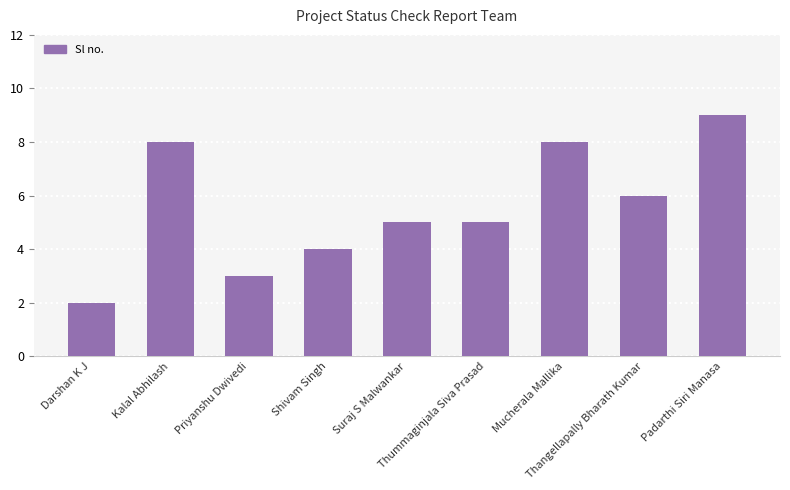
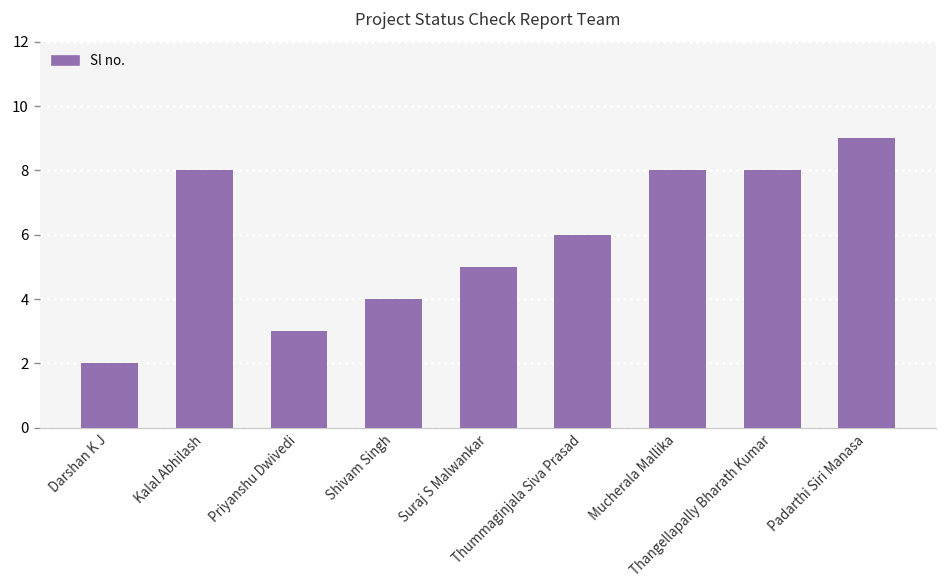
  {
    "Darshan K J": 2,
    "Kalal Abhilash": 8,
    "Priyanshu Dwivedi": 3,
    "Shivam Singh": 4,
    "Suraj S Malwankar": 5,
-   "Thummaginjala Siva Prasad": 5,
+   "Thummaginjala Siva Prasad": 6,
    "Mucherala Mallika": 8,
-   "Thangellapally Bharath Kumar": 6,
+   "Thangellapally Bharath Kumar": 8,
    "Padarthi Siri Manasa": 9
  }
